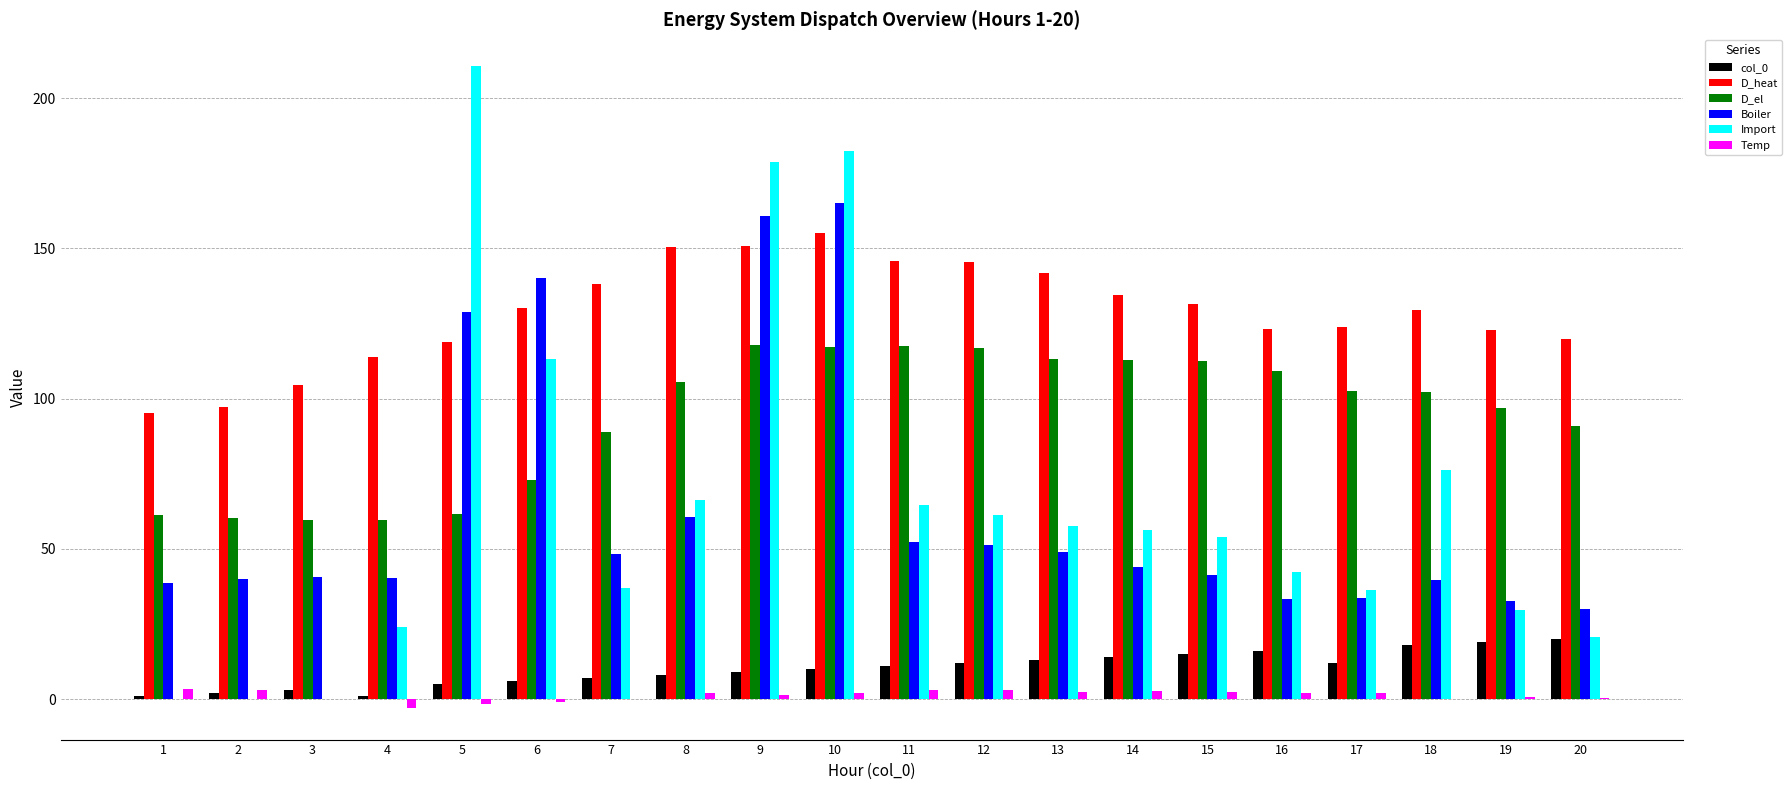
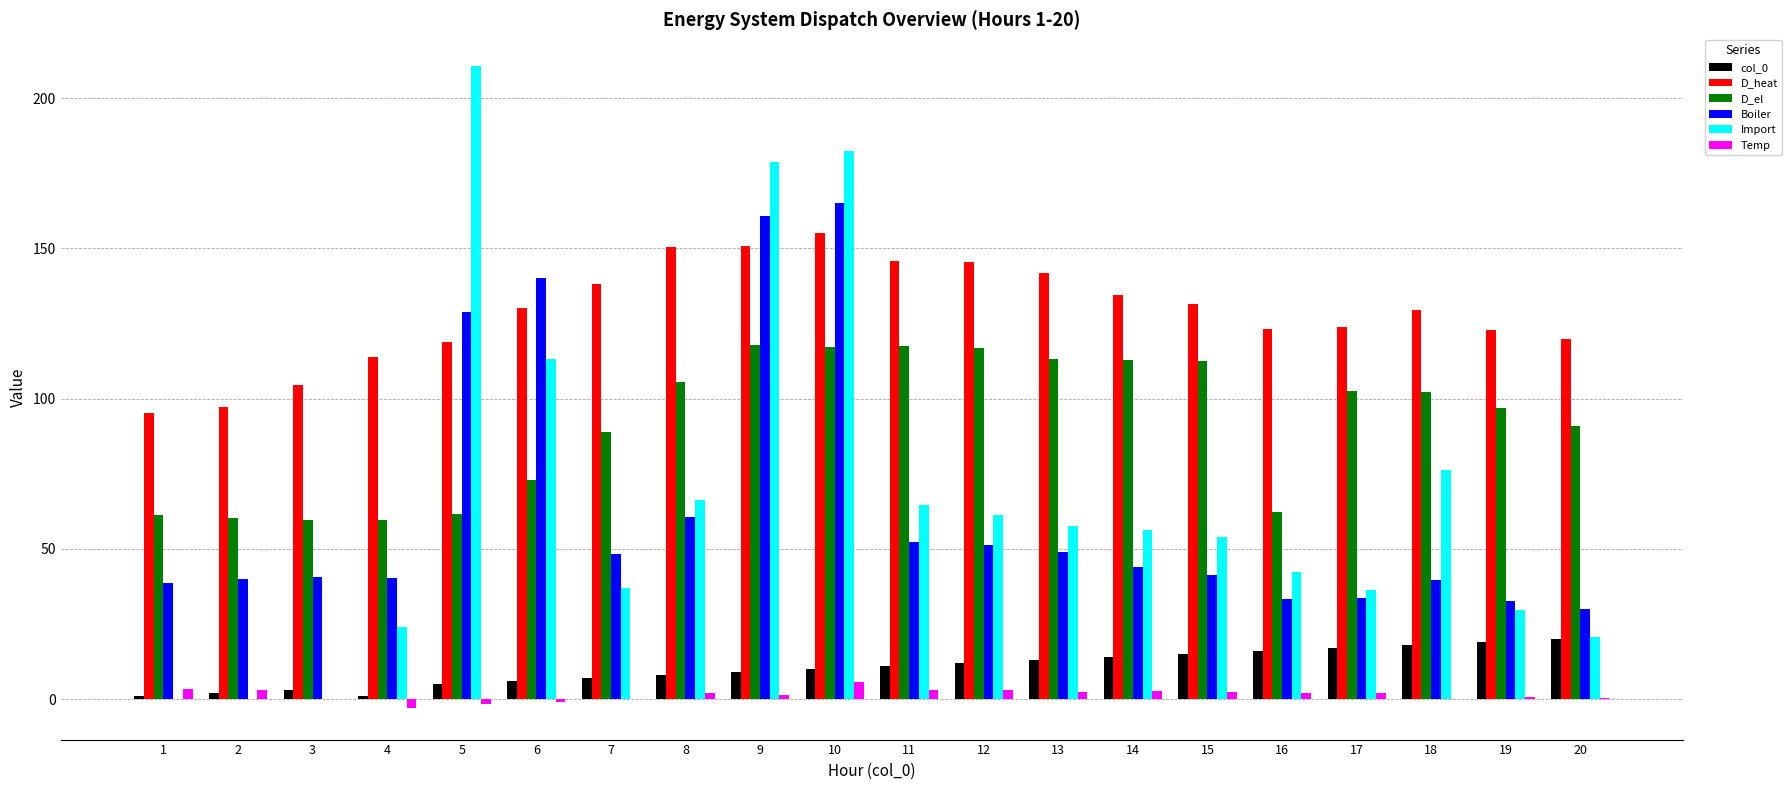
  {
    "col_0": {
      "1": 1,
      "2": 2,
      "3": 3,
      "4": 1,
      "5": 5,
      "6": 6,
      "7": 7,
      "8": 8,
      "9": 9,
      "10": 10,
      "11": 11,
      "12": 12,
      "13": 13,
      "14": 14,
      "15": 15,
      "16": 16,
-     "17": 12,
+     "17": 17,
      "18": 18,
      "19": 19,
      "20": 20
    },
    "D_heat": {
      "1": 95,
      "2": 97,
      "3": 104,
      "4": 114,
      "5": 119,
      "6": 130,
      "7": 138,
      "8": 151,
      "9": 151,
      "10": 155,
      "11": 146,
      "12": 145,
      "13": 142,
      "14": 135,
      "15": 131,
      "16": 123,
      "17": 124,
      "18": 130,
      "19": 123,
      "20": 120
    },
    "D_el": {
      "1": 61,
      "2": 60,
      "3": 60,
      "4": 60,
      "5": 62,
      "6": 73,
      "7": 89,
      "8": 106,
      "9": 118,
      "10": 117,
      "11": 118,
      "12": 117,
      "13": 113,
      "14": 113,
      "15": 113,
-     "16": 109,
+     "16": 62,
      "17": 103,
      "18": 102,
      "19": 97,
      "20": 91
    },
    "Boiler": {
      "1": 39,
      "2": 40,
      "3": 41,
      "4": 40,
      "5": 129,
      "6": 140,
      "7": 48,
      "8": 61,
      "9": 161,
      "10": 165,
      "11": 52,
      "12": 51,
      "13": 49,
      "14": 44,
      "15": 41,
      "16": 33,
      "17": 34,
      "18": 40,
      "19": 33,
      "20": 30
    },
    "Import": {
      "1": 0,
      "2": 0,
      "3": 0,
      "4": 24,
      "5": 211,
      "6": 113,
      "7": 37,
      "8": 66,
      "9": 179,
      "10": 182,
      "11": 65,
      "12": 61,
      "13": 58,
      "14": 56,
      "15": 54,
      "16": 42,
      "17": 36,
      "18": 76,
      "19": 30,
      "20": 21
    },
    "Temp": {
      "1": 3,
      "2": 3,
      "4": -3,
      "5": -2,
      "6": -1,
      "7": 0,
      "8": 2,
      "9": 1,
-     "10": 2,
+     "10": 6,
      "11": 3,
      "12": 3,
      "13": 2,
      "14": 3,
      "15": 2,
      "16": 2,
      "17": 2,
      "18": 0
    }
  }
